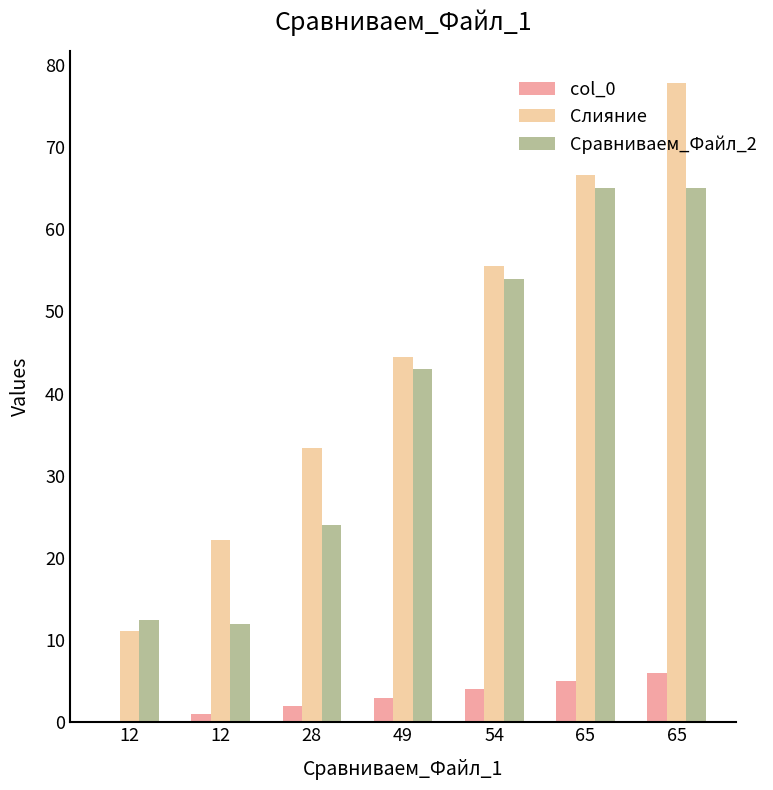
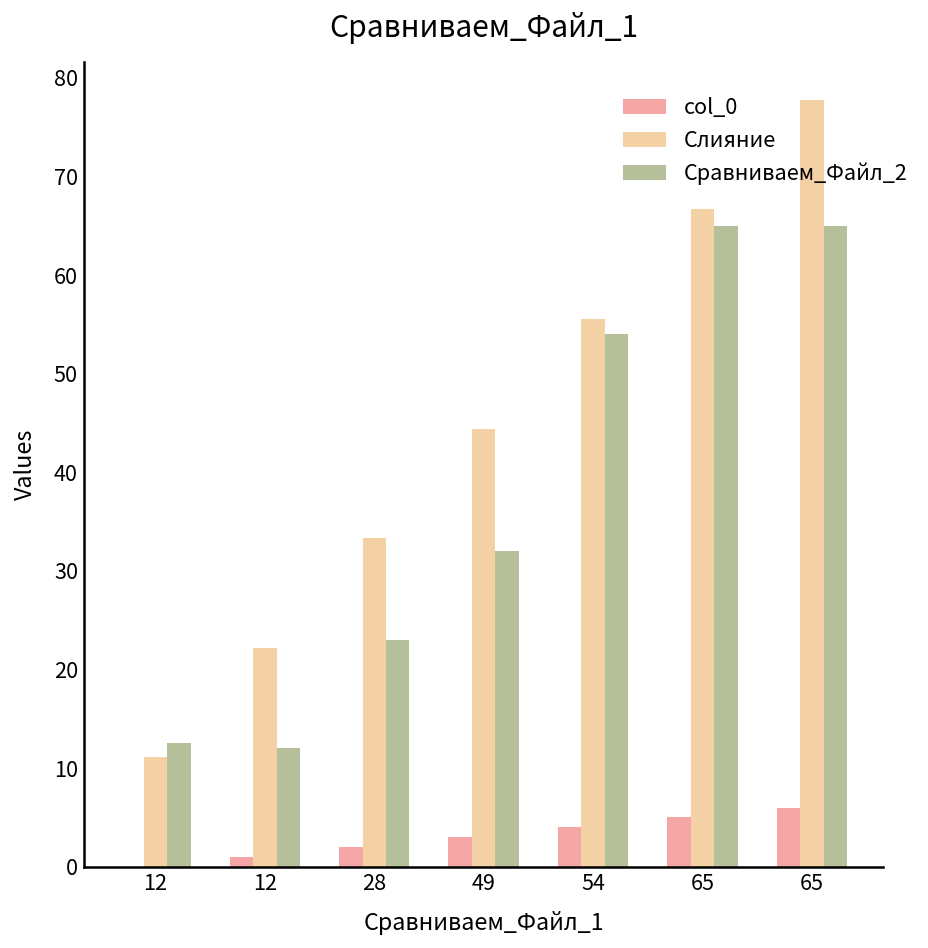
  {
    "Сравниваем_Файл_2": {
-     "28": 24,
-     "49": 43,
+     "28": 23,
+     "49": 32,
      "54": 54
    }
  }
